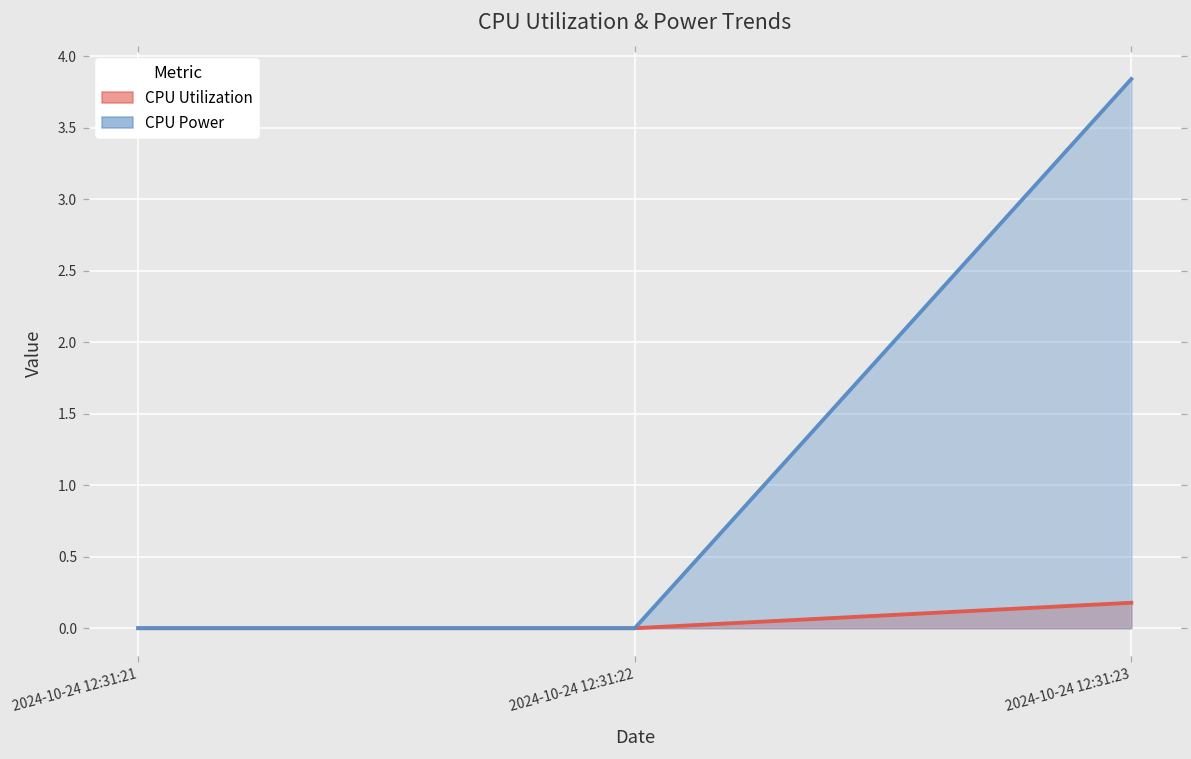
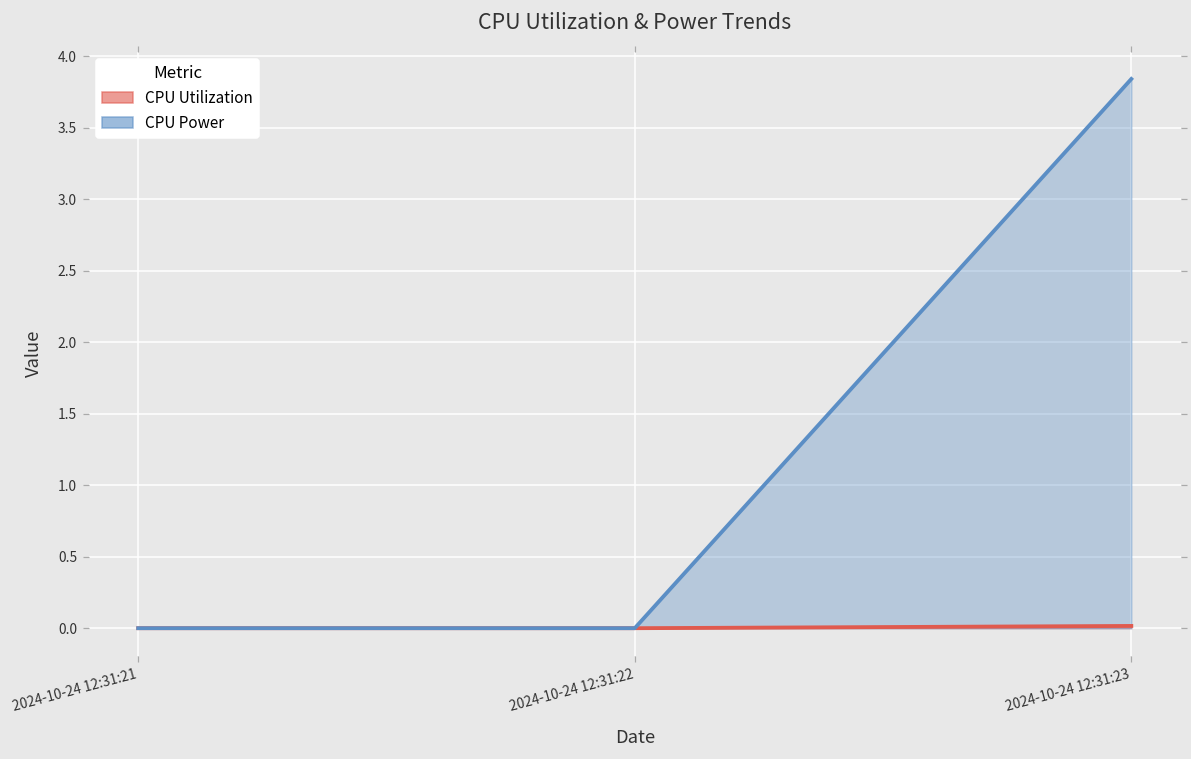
  {
    "CPU Utilization": {
-     "2024-10-24 12:31:23": 0.18
+     "2024-10-24 12:31:23": 0.02
    },
    "CPU Power": {
      "2024-10-24 12:31:23": 3.84
    }
  }
